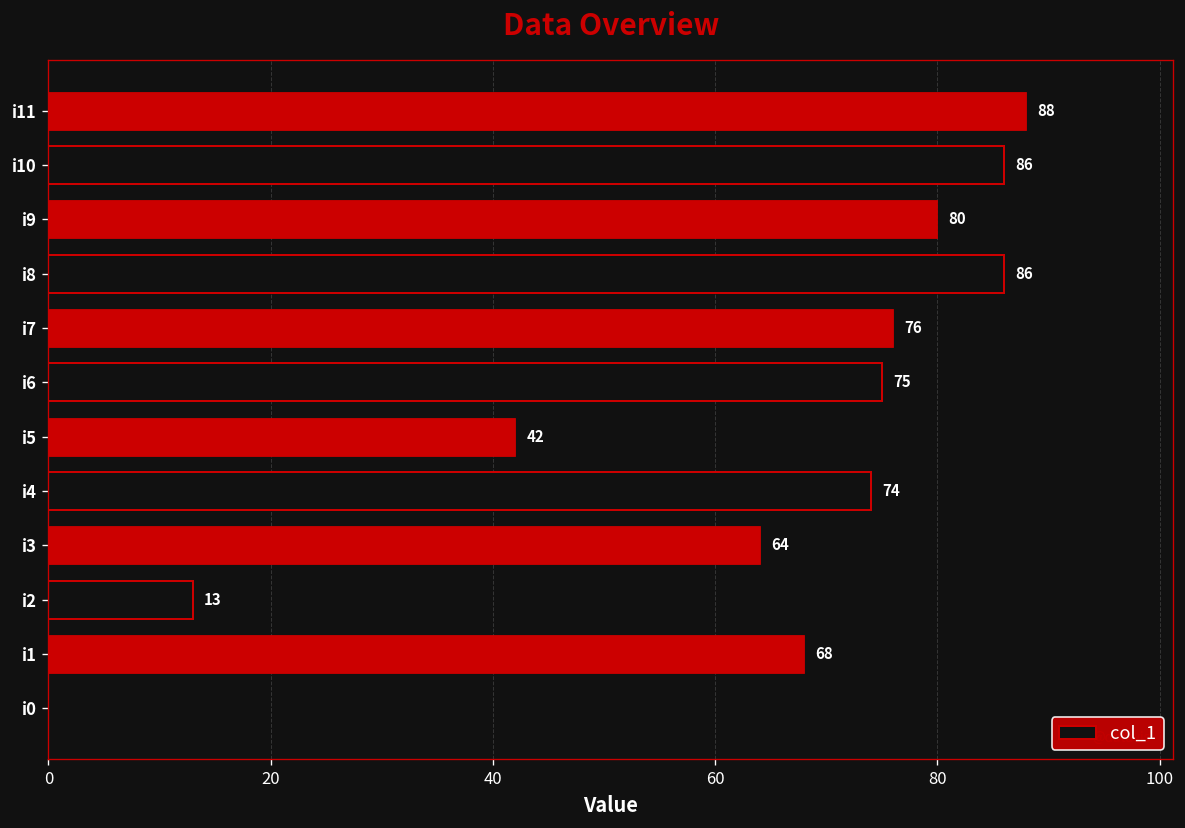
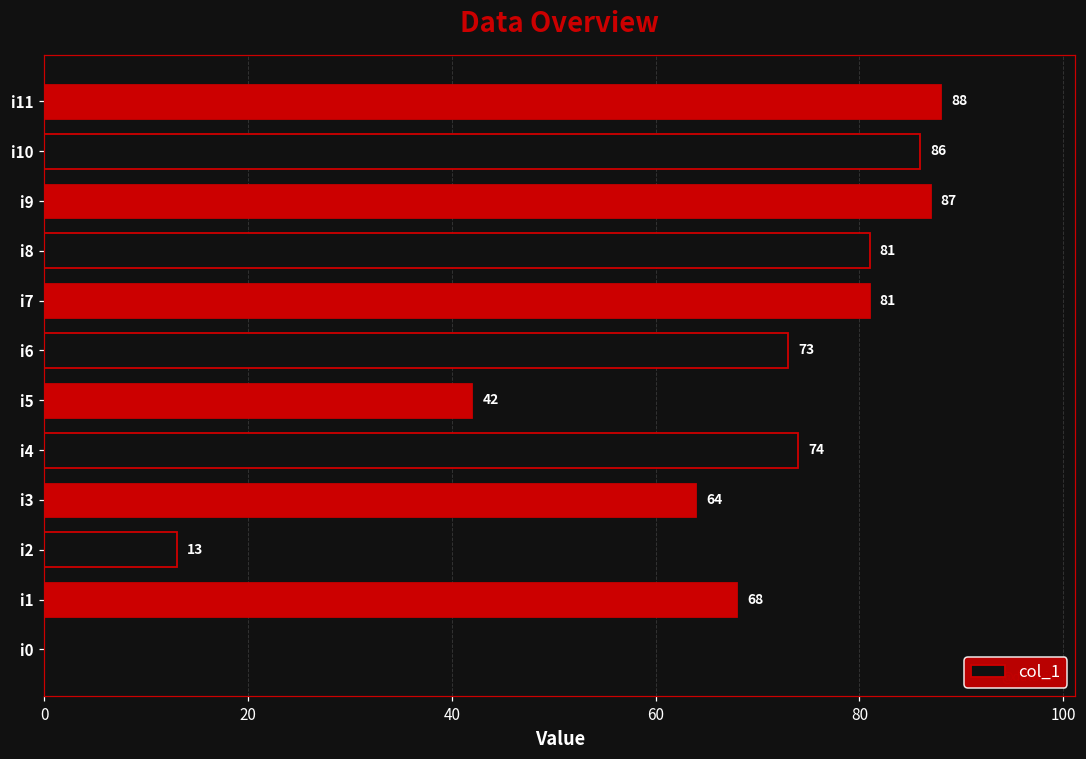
  {
    "i11": 88,
    "i10": 86,
-   "i9": 80,
-   "i8": 86,
-   "i7": 76,
-   "i6": 75,
+   "i9": 87,
+   "i8": 81,
+   "i7": 81,
+   "i6": 73,
    "i5": 42,
    "i4": 74,
    "i3": 64,
    "i2": 13,
    "i1": 68
  }
